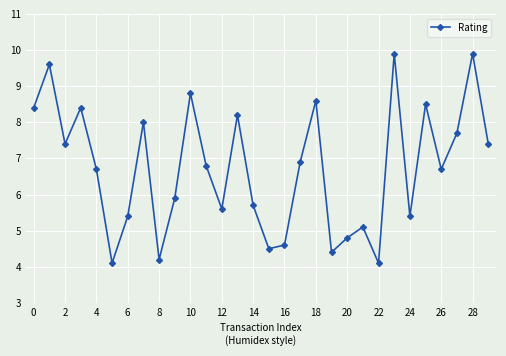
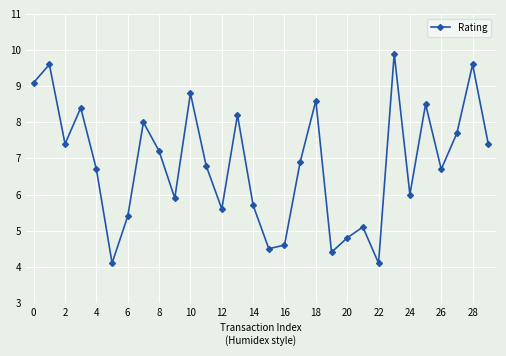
  {
-   "0": 8.4,
+   "0": 9.1,
    "2": 7.4,
    "4": 6.7,
    "6": 5.4,
-   "8": 4.2,
+   "8": 7.2,
    "10": 8.8,
    "12": 5.6,
    "14": 5.7,
    "16": 4.6,
    "18": 8.6,
    "20": 4.8,
    "22": 4.1,
-   "24": 5.4,
+   "24": 6.0,
    "26": 6.7,
-   "28": 9.9
+   "28": 9.6
  }
